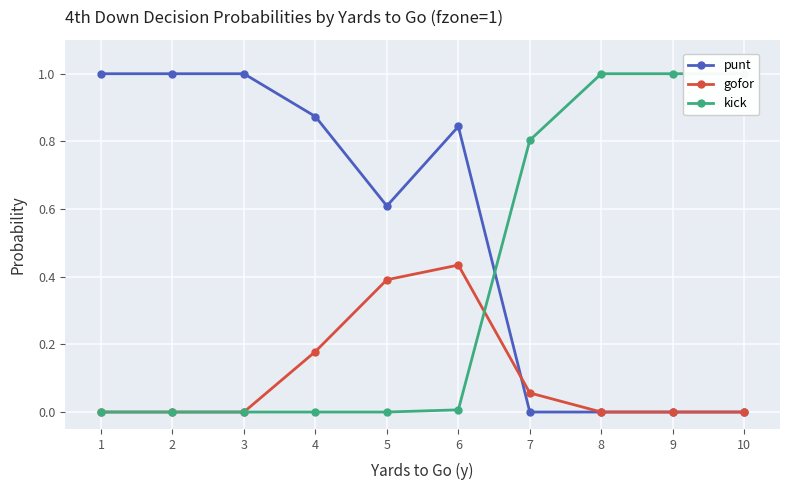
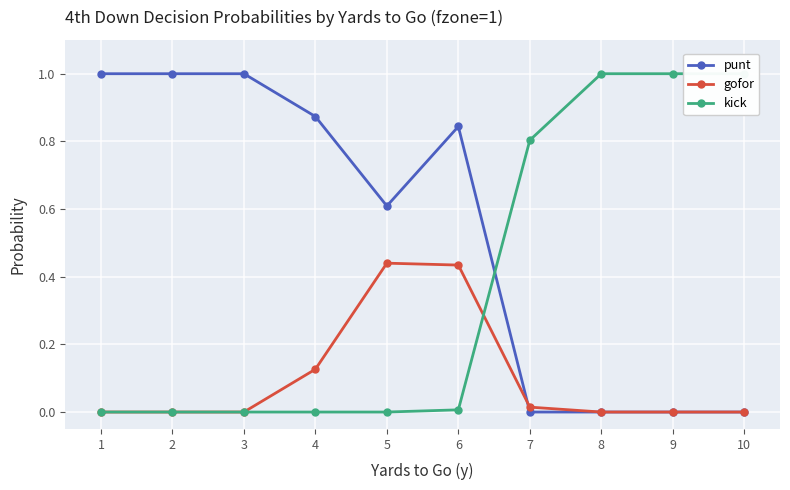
  {
    "punt": {
      "1": 1.00,
      "2": 1.00,
      "3": 1.00,
      "4": 0.87,
      "5": 0.61,
      "6": 0.84,
      "7": 0.00
    },
    "gofor": {
-     "4": 0.18,
-     "5": 0.39,
+     "4": 0.13,
+     "5": 0.44,
      "6": 0.43,
-     "7": 0.06
+     "7": 0.01
    },
    "kick": {
      "4": 0.00,
      "5": 0.00,
      "6": 0.01,
      "7": 0.80,
      "8": 1.00,
      "9": 1.00
    }
  }
